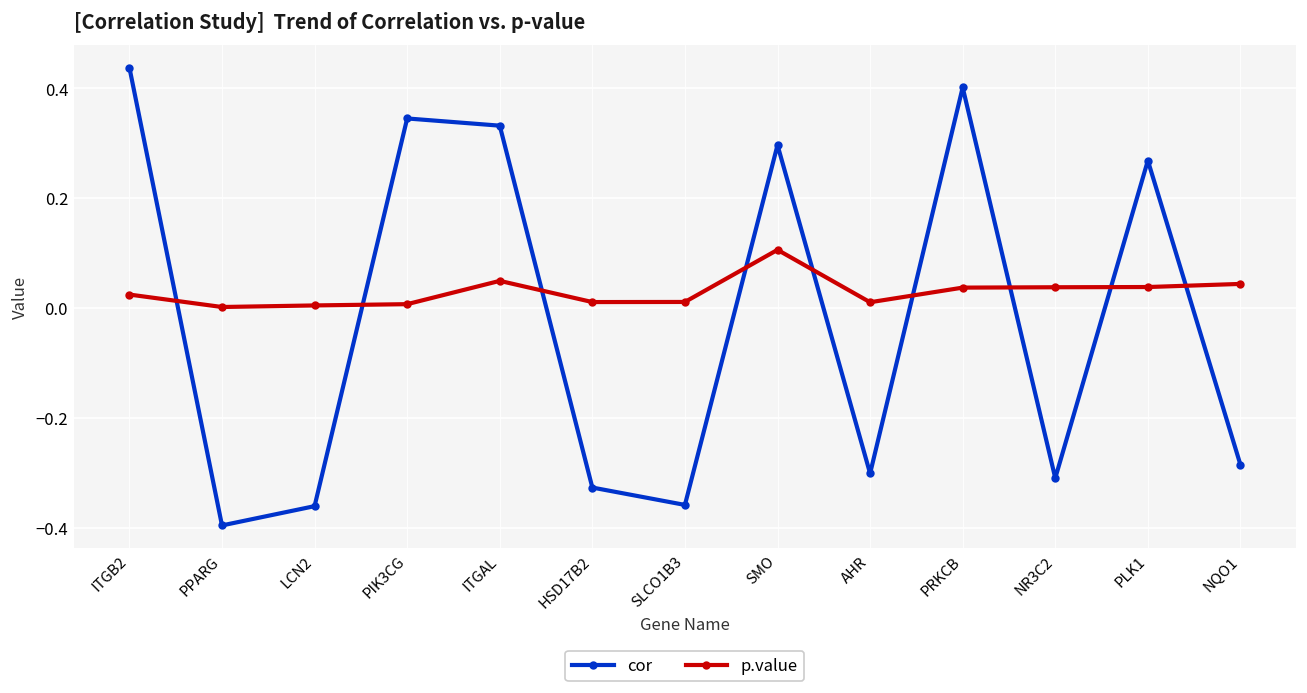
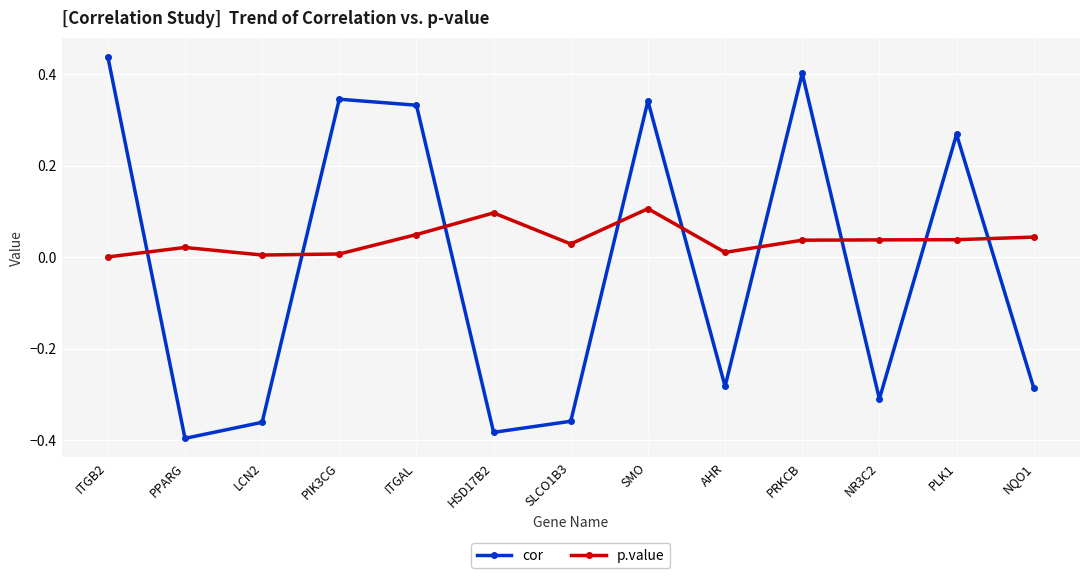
  {
    "cor": {
      "ITGB2": 0.44,
      "PPARG": -0.40,
      "LCN2": -0.36,
      "PIK3CG": 0.35,
      "ITGAL": 0.33,
-     "HSD17B2": -0.33,
+     "HSD17B2": -0.38,
      "SLCO1B3": -0.36,
-     "SMO": 0.30,
-     "AHR": -0.30,
+     "SMO": 0.34,
+     "AHR": -0.28,
      "PRKCB": 0.40,
      "NR3C2": -0.31,
      "PLK1": 0.27,
      "NQO1": -0.29
    },
    "p.value": {
-     "ITGB2": 0.02,
-     "PPARG": 0.00,
+     "ITGB2": 0.00,
+     "PPARG": 0.02,
      "LCN2": 0.00,
      "PIK3CG": 0.01,
      "ITGAL": 0.05,
-     "HSD17B2": 0.01,
-     "SLCO1B3": 0.01,
+     "HSD17B2": 0.10,
+     "SLCO1B3": 0.03,
      "SMO": 0.11,
      "AHR": 0.01,
      "PRKCB": 0.04,
      "NR3C2": 0.04,
      "PLK1": 0.04,
      "NQO1": 0.04
    }
  }
